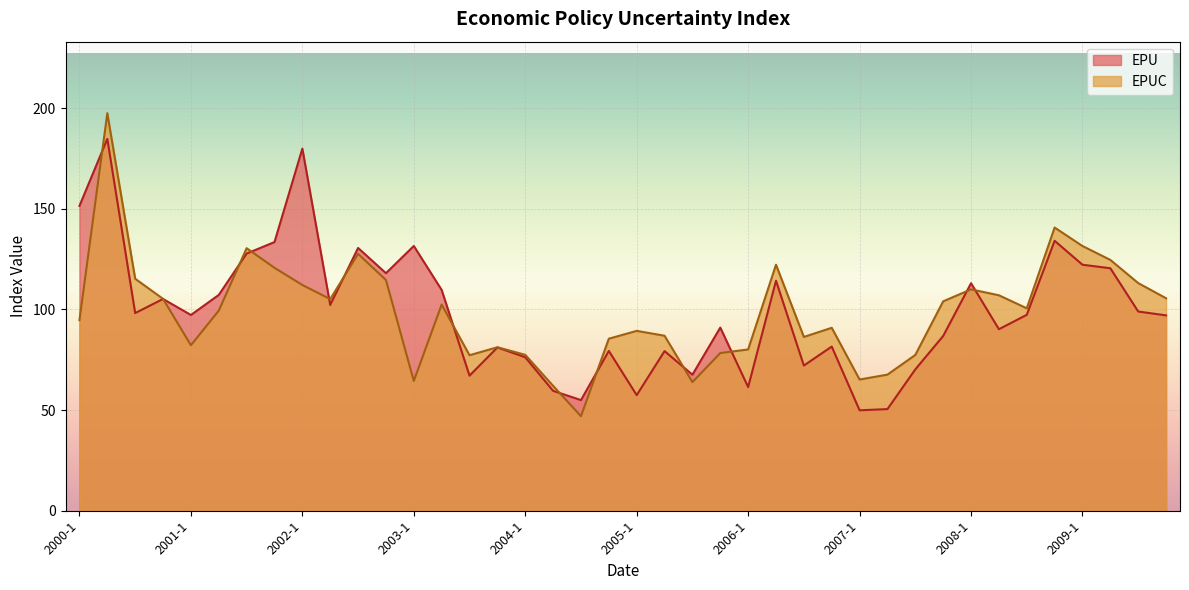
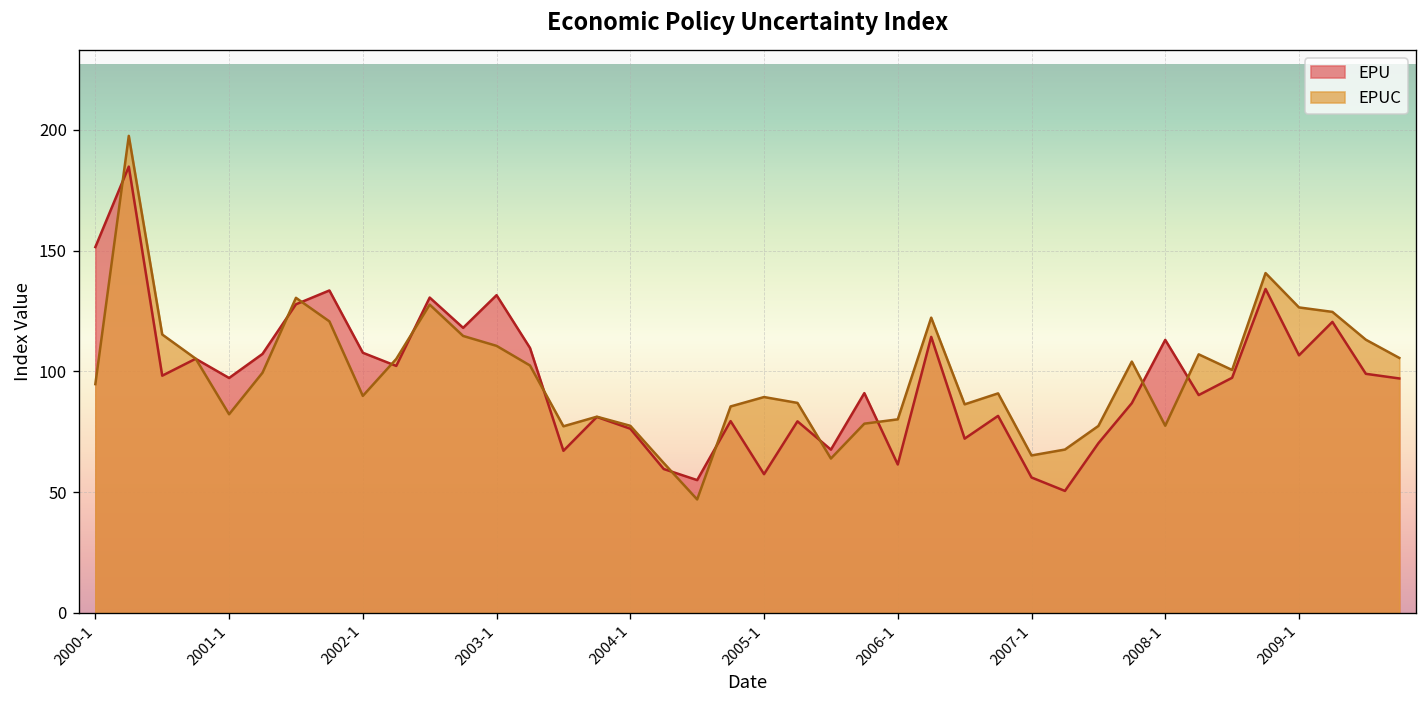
  {
    "EPU": {
      "2000-1": 151,
      "2001-1": 97,
-     "2002-1": 180,
+     "2002-1": 108,
      "2003-1": 132,
      "2005-1": 57,
      "2006-1": 61,
-     "2007-1": 50,
+     "2007-1": 56,
      "2008-1": 113,
-     "2009-1": 122
+     "2009-1": 107
    },
    "EPUC": {
      "2000-1": 95,
      "2001-1": 82,
-     "2002-1": 112,
-     "2003-1": 64,
+     "2002-1": 90,
+     "2003-1": 111,
      "2005-1": 89,
      "2006-1": 80,
      "2007-1": 65,
-     "2008-1": 110,
-     "2009-1": 132
+     "2008-1": 77,
+     "2009-1": 126
    }
  }
